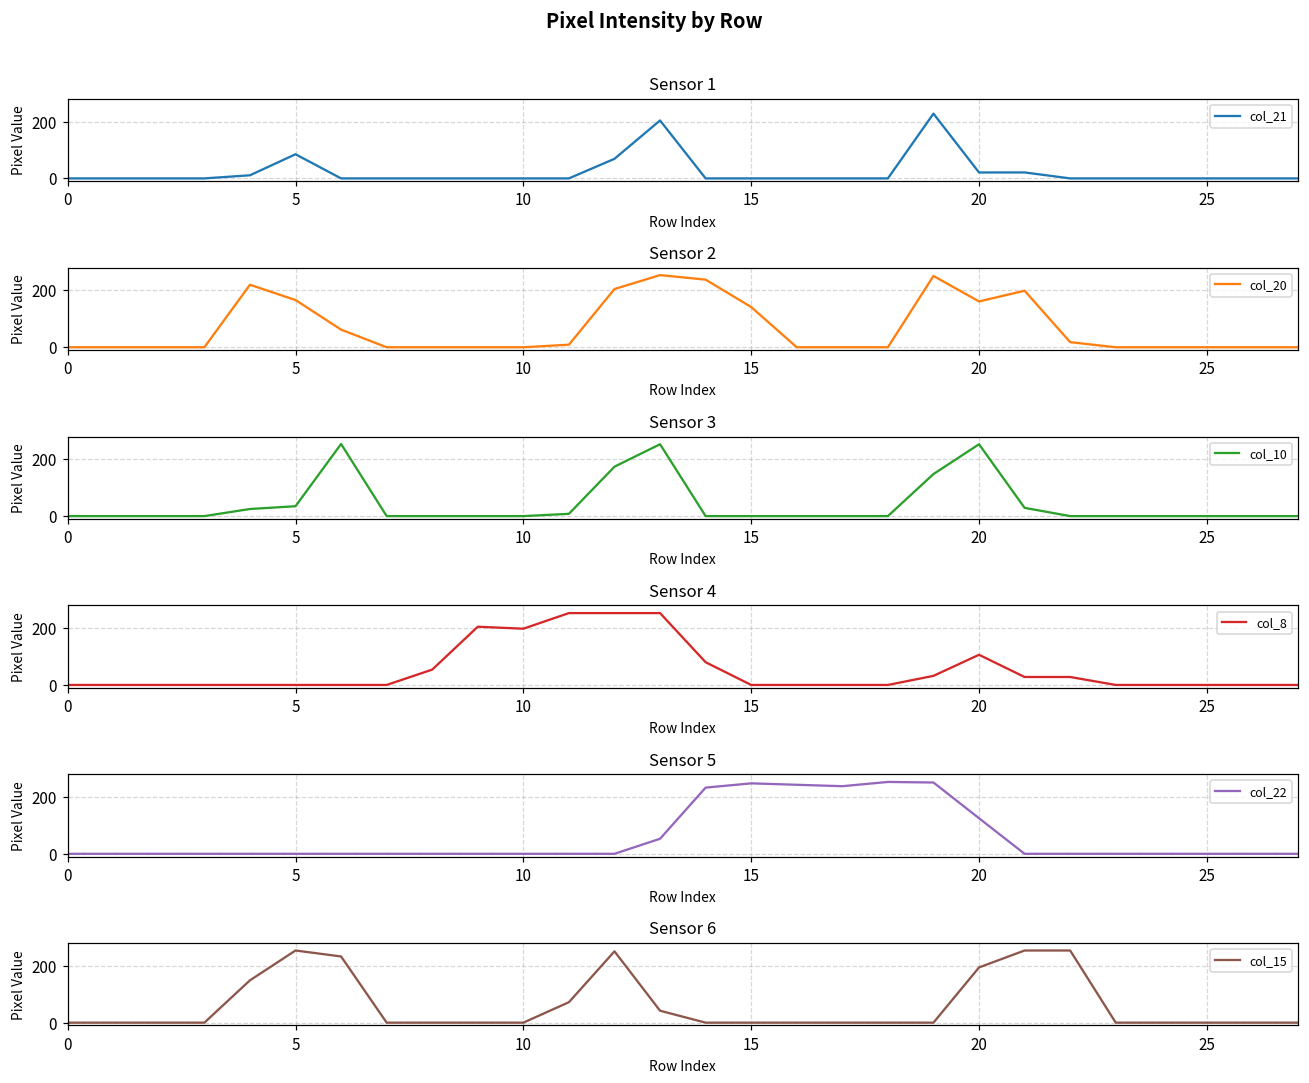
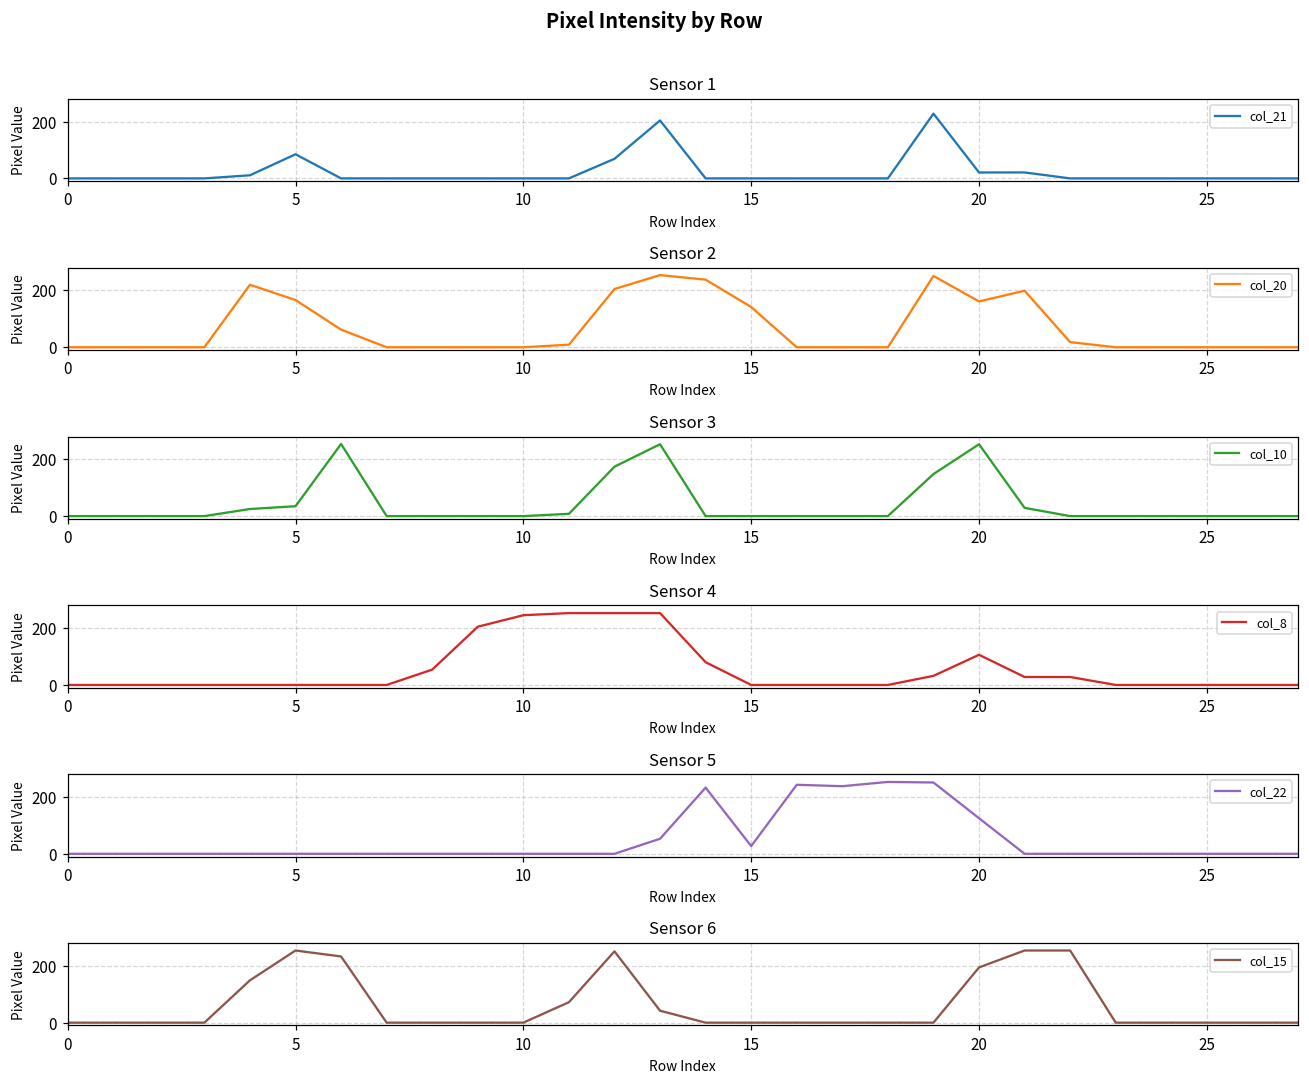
  {
    "Sensor 1": {
      "0": 0,
      "5": 90,
      "10": 0,
      "15": 0,
      "20": 20,
      "25": 0
    },
    "Sensor 2": {
      "0": 0,
      "5": 170,
      "10": 0,
      "15": 140,
      "20": 160,
      "25": 0
    },
    "Sensor 3": {
      "0": 0,
      "5": 30,
      "10": 0,
      "15": 0,
      "20": 250,
      "25": 0
    },
    "Sensor 4": {
      "0": 0,
      "5": 0,
-     "10": 200,
+     "10": 250,
      "15": 0,
      "20": 110,
      "25": 0
    },
    "Sensor 5": {
      "0": 0,
      "5": 0,
      "10": 0,
-     "15": 250,
+     "15": 30,
      "20": 130,
      "25": 0
    },
    "Sensor 6": {
      "0": 0,
      "5": 250,
      "10": 0,
      "15": 0,
      "20": 190,
      "25": 0
    }
  }
